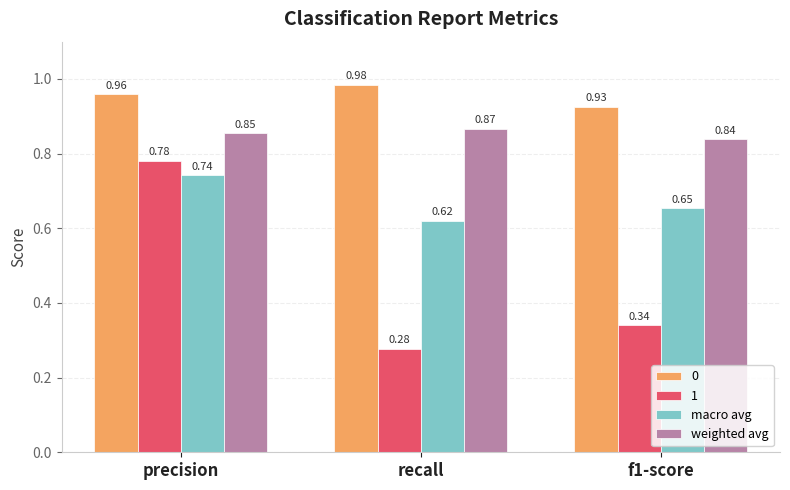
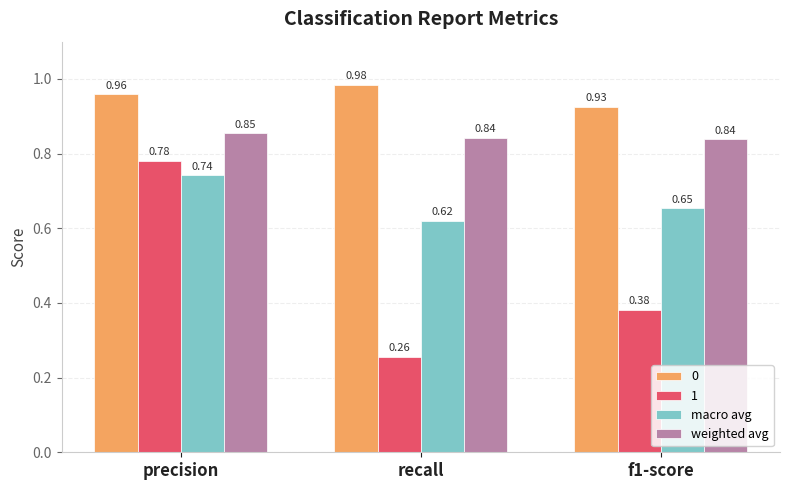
  {
    "0": {
      "precision": 0.96,
      "recall": 0.98,
      "f1-score": 0.93
    },
    "1": {
      "precision": 0.78,
-     "recall": 0.28,
-     "f1-score": 0.34
+     "recall": 0.26,
+     "f1-score": 0.38
    },
    "macro avg": {
      "precision": 0.74,
      "recall": 0.62,
      "f1-score": 0.65
    },
    "weighted avg": {
      "precision": 0.85,
-     "recall": 0.87,
+     "recall": 0.84,
      "f1-score": 0.84
    }
  }
